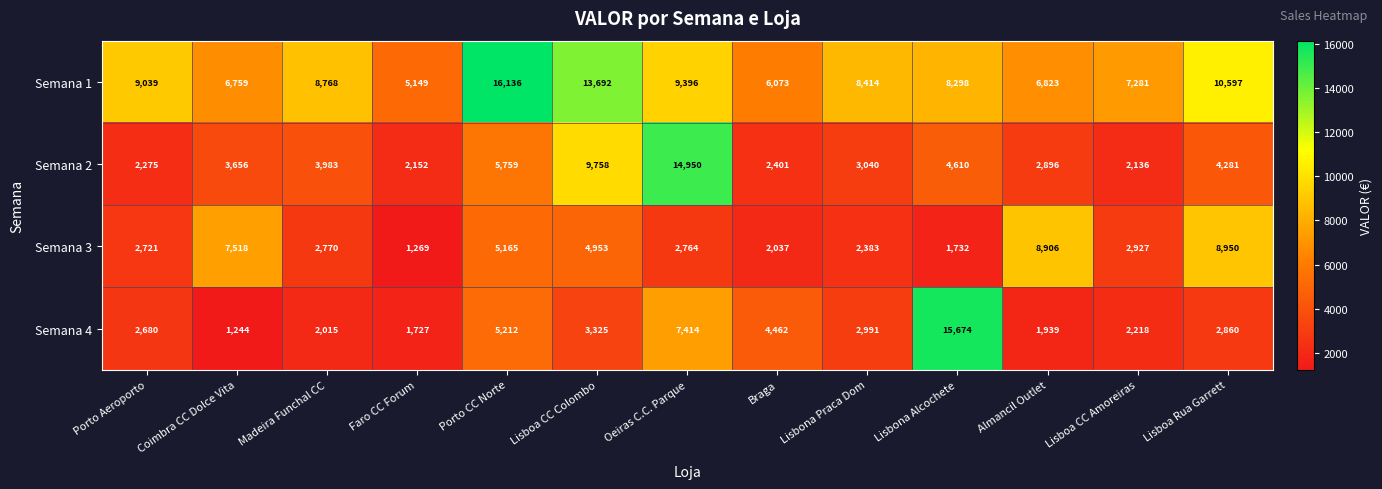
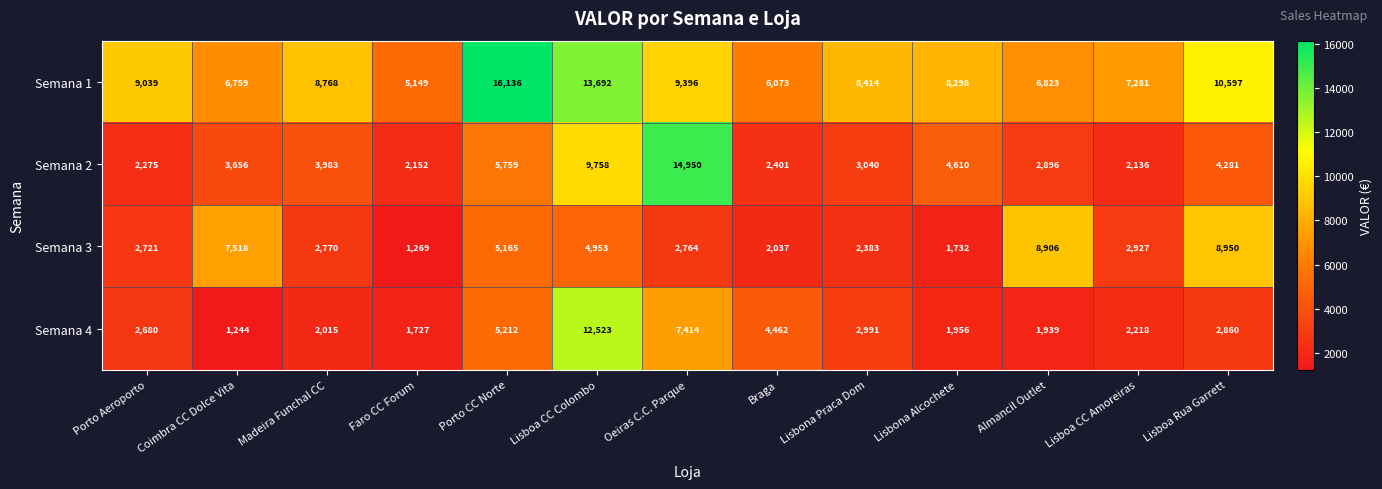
  {
    "Semana 1": {
      "Porto Aeroporto": "9,039",
      "Coimbra CC Dolce Vita": "6,759",
      "Madeira Funchal CC": "8,768",
      "Faro CC Forum": "5,149",
      "Porto CC Norte": "16,136",
      "Lisboa CC Colombo": "13,692",
      "Oeiras C.C. Parque": "9,396",
      "Braga": "6,073",
      "Lisbona Praca Dom": "8,414",
      "Lisbona Alcochete": "8,298",
      "Almancil Outlet": "6,823",
      "Lisboa CC Amoreiras": "7,281",
      "Lisboa Rua Garrett": "10,597"
    },
    "Semana 2": {
      "Porto Aeroporto": "2,275",
      "Coimbra CC Dolce Vita": "3,656",
      "Madeira Funchal CC": "3,983",
      "Faro CC Forum": "2,152",
      "Porto CC Norte": "5,759",
      "Lisboa CC Colombo": "9,758",
      "Oeiras C.C. Parque": "14,950",
      "Braga": "2,401",
      "Lisbona Praca Dom": "3,040",
      "Lisbona Alcochete": "4,610",
      "Almancil Outlet": "2,896",
      "Lisboa CC Amoreiras": "2,136",
      "Lisboa Rua Garrett": "4,281"
    },
    "Semana 3": {
      "Porto Aeroporto": "2,721",
      "Coimbra CC Dolce Vita": "7,518",
      "Madeira Funchal CC": "2,770",
      "Faro CC Forum": "1,269",
      "Porto CC Norte": "5,165",
      "Lisboa CC Colombo": "4,953",
      "Oeiras C.C. Parque": "2,764",
      "Braga": "2,037",
      "Lisbona Praca Dom": "2,383",
      "Lisbona Alcochete": "1,732",
      "Almancil Outlet": "8,906",
      "Lisboa CC Amoreiras": "2,927",
      "Lisboa Rua Garrett": "8,950"
    },
    "Semana 4": {
      "Porto Aeroporto": "2,680",
      "Coimbra CC Dolce Vita": "1,244",
      "Madeira Funchal CC": "2,015",
      "Faro CC Forum": "1,727",
      "Porto CC Norte": "5,212",
-     "Lisboa CC Colombo": "3,325",
+     "Lisboa CC Colombo": "12,523",
      "Oeiras C.C. Parque": "7,414",
      "Braga": "4,462",
      "Lisbona Praca Dom": "2,991",
-     "Lisbona Alcochete": "15,674",
+     "Lisbona Alcochete": "1,956",
      "Almancil Outlet": "1,939",
      "Lisboa CC Amoreiras": "2,218",
      "Lisboa Rua Garrett": "2,860"
    }
  }
